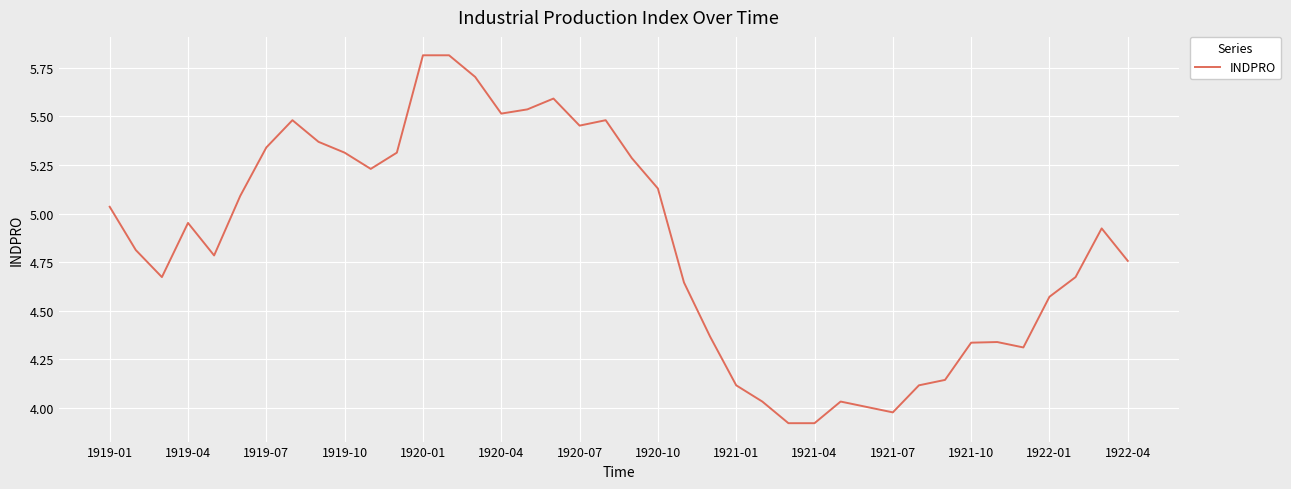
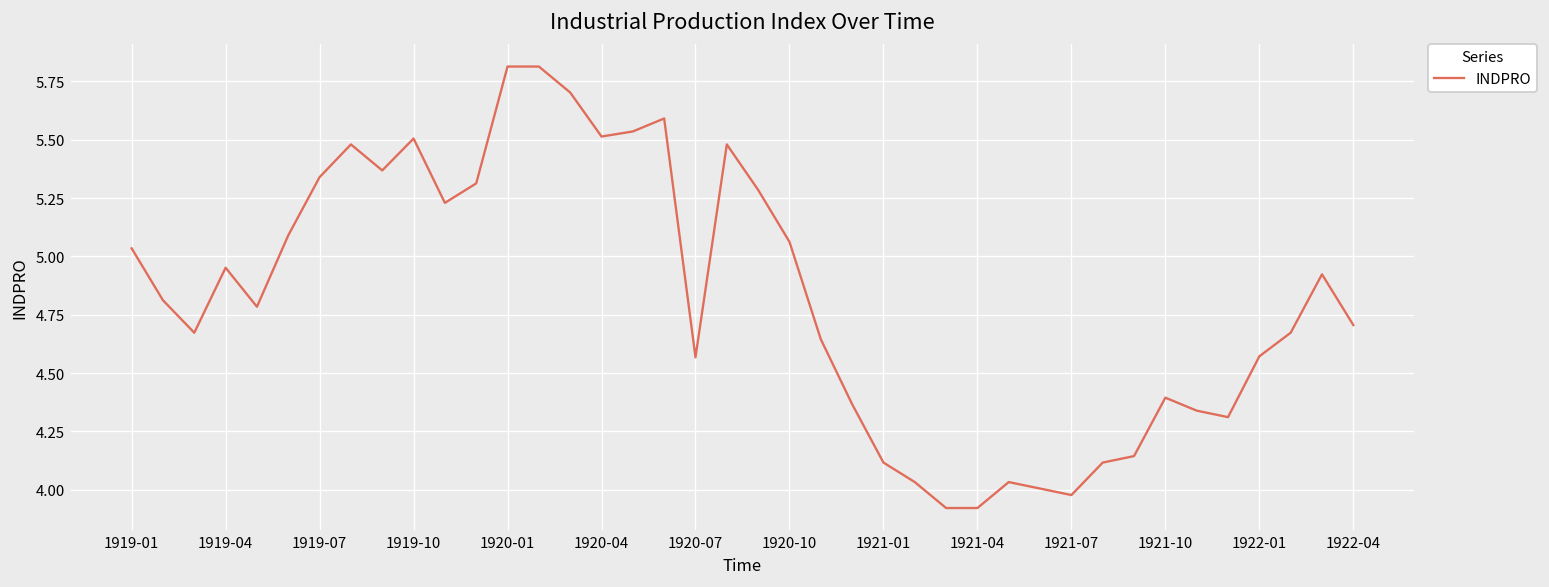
  {
    "1919-01": 5.03,
    "1919-04": 4.95,
    "1919-07": 5.34,
-   "1919-10": 5.31,
+   "1919-10": 5.50,
    "1920-01": 5.81,
    "1920-04": 5.51,
-   "1920-07": 5.45,
-   "1920-10": 5.13,
+   "1920-07": 4.57,
+   "1920-10": 5.06,
    "1921-01": 4.12,
    "1921-04": 3.92,
    "1921-07": 3.98,
-   "1921-10": 4.34,
+   "1921-10": 4.39,
    "1922-01": 4.57,
-   "1922-04": 4.76
+   "1922-04": 4.71
  }
